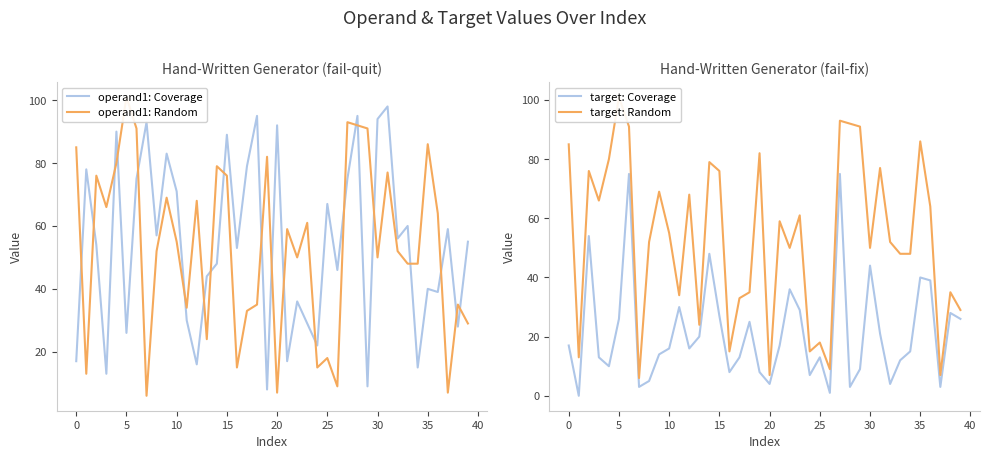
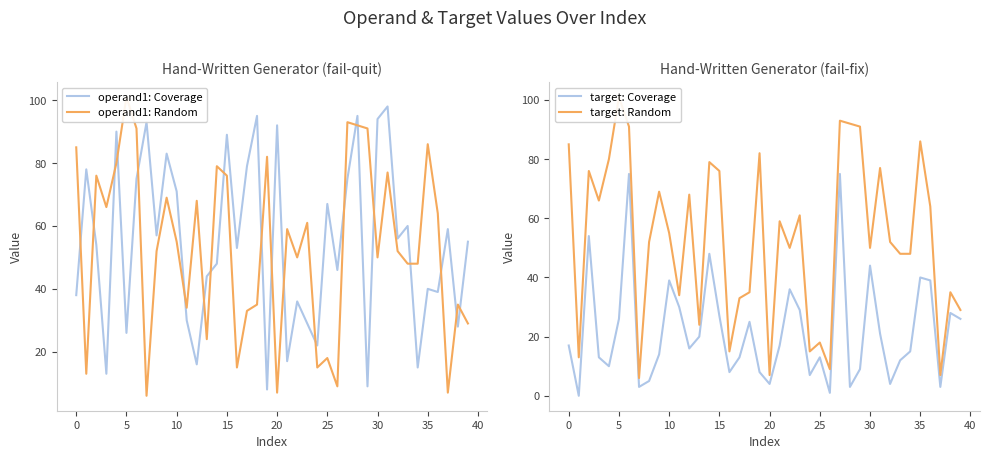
  {
    "Hand-Written Generator (fail-quit)": {
      "operand1: Coverage": {
-       "0": 17,
+       "0": 38,
        "5": 26,
        "10": 71,
        "15": 89,
        "20": 92,
        "25": 67,
        "30": 94,
        "35": 40
      },
      "operand1: Random": {
        "0": 85,
        "10": 55,
        "15": 76,
        "20": 7,
        "25": 18,
        "30": 50,
        "35": 86
      }
    },
    "Hand-Written Generator (fail-fix)": {
      "target: Coverage": {
        "0": 17,
        "5": 26,
-       "10": 16,
+       "10": 39,
        "15": 27,
        "20": 4,
        "25": 13,
        "30": 44,
        "35": 40
      },
      "target: Random": {
        "0": 85,
        "10": 55,
        "15": 76,
        "20": 7,
        "25": 18,
        "30": 50,
        "35": 86
      }
    }
  }
